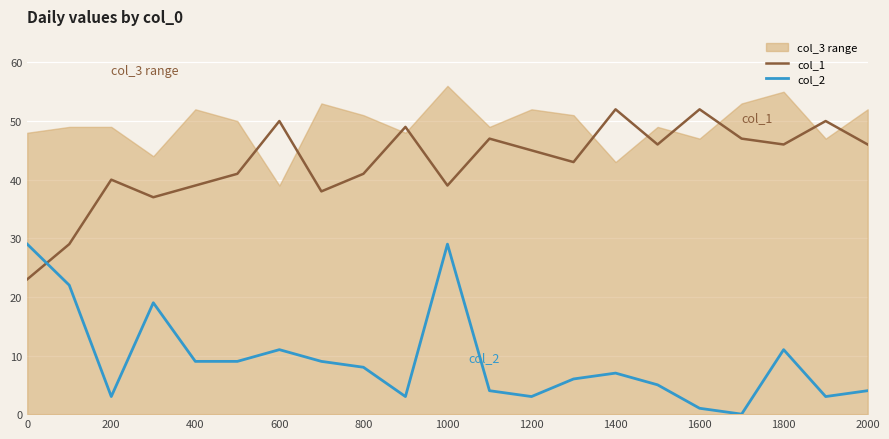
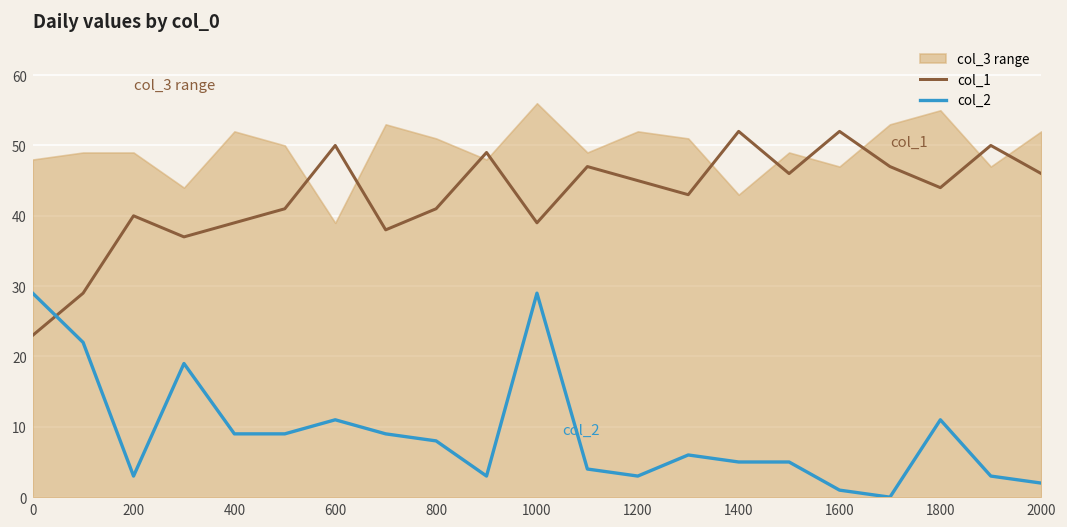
  {
    "col_1": {
      "0": 23,
      "200": 40,
      "400": 39,
      "600": 50,
      "800": 41,
      "1000": 39,
      "1200": 45,
      "1400": 52,
      "1600": 52,
-     "1800": 46,
+     "1800": 44,
      "2000": 46
    },
    "col_3 range": {
      "0": 48,
      "200": 49,
      "400": 52,
      "600": 39,
      "800": 51,
      "1000": 56,
      "1200": 52,
      "1400": 43,
      "1600": 47,
      "1800": 55,
      "2000": 52
    },
    "col_2": {
      "0": 29,
      "200": 3,
      "400": 9,
      "600": 11,
      "800": 8,
      "1000": 29,
      "1200": 3,
-     "1400": 7,
+     "1400": 5,
      "1600": 1,
      "1800": 11,
-     "2000": 4
+     "2000": 2
    }
  }
